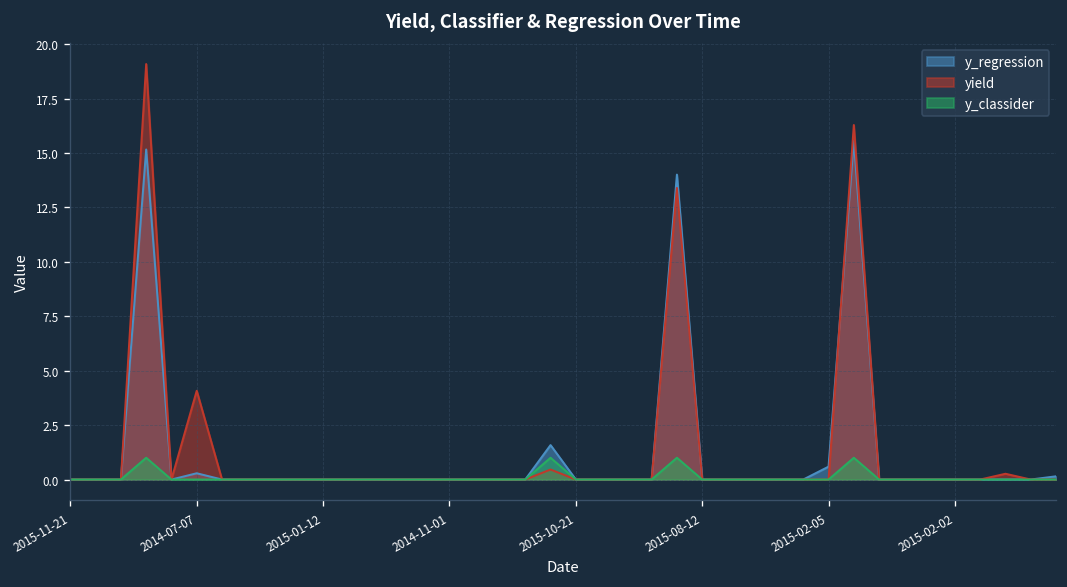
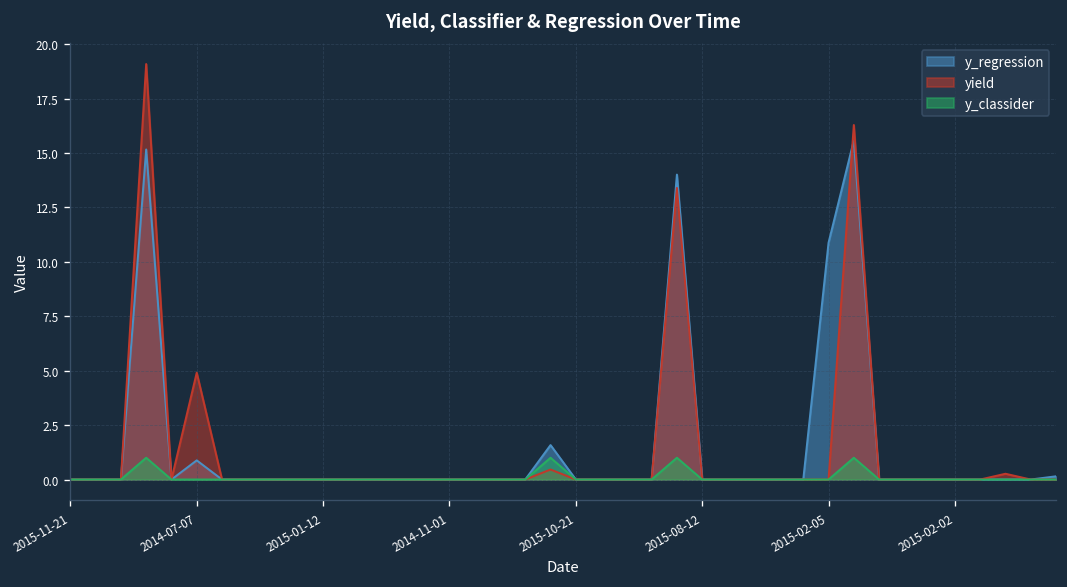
  {
    "y_regression": {
-     "2014-07-07": 0.3,
-     "2015-02-05": 0.6
+     "2014-07-07": 0.9,
+     "2015-02-05": 10.9
    },
    "yield": {
-     "2014-07-07": 4.1
+     "2014-07-07": 4.9
    },
    "y_classider": {
      "2014-07-07": 0.0
    }
  }
